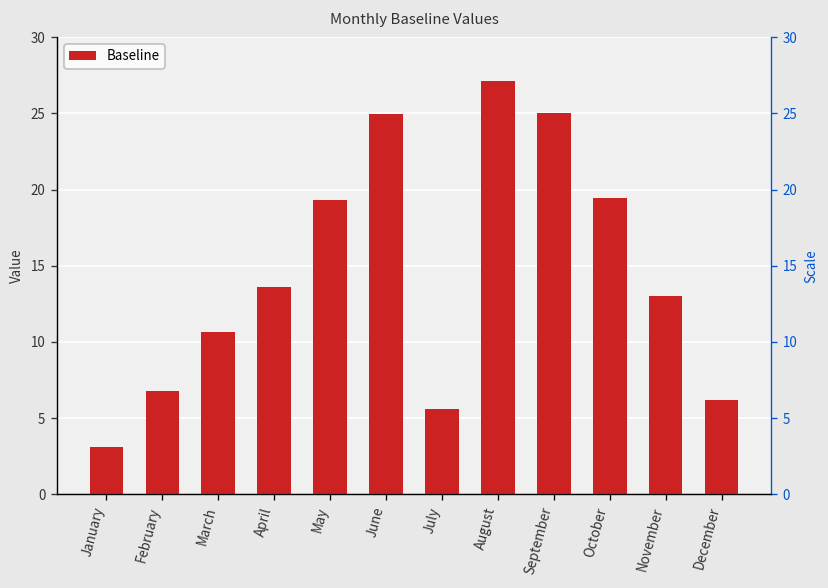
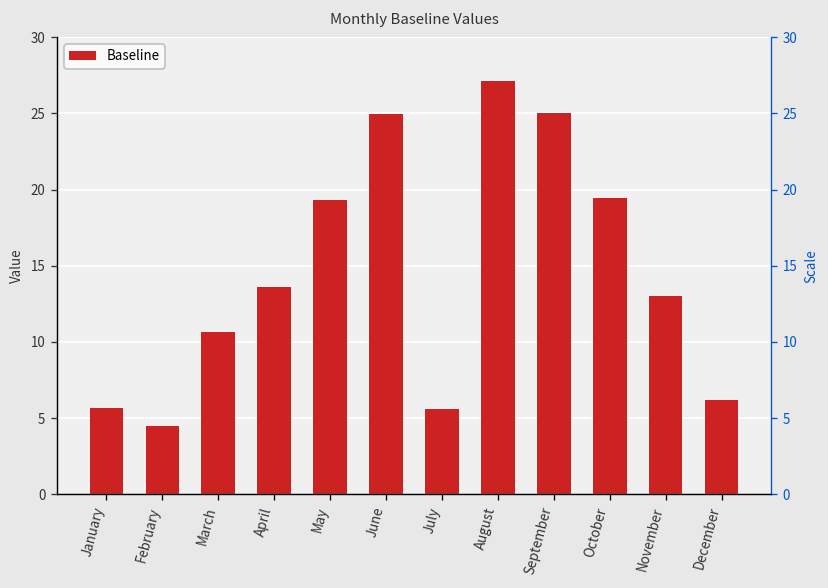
  {
-   "January": 3.1,
-   "February": 6.8,
+   "January": 5.7,
+   "February": 4.5,
    "March": 10.6,
    "April": 13.6,
    "May": 19.3,
    "June": 25.0,
    "July": 5.6,
    "August": 27.1,
    "September": 25.0,
    "October": 19.5,
    "November": 13.0,
    "December": 6.2
  }
